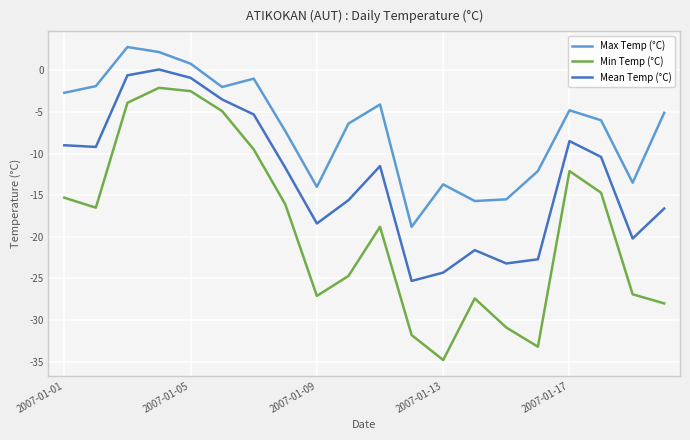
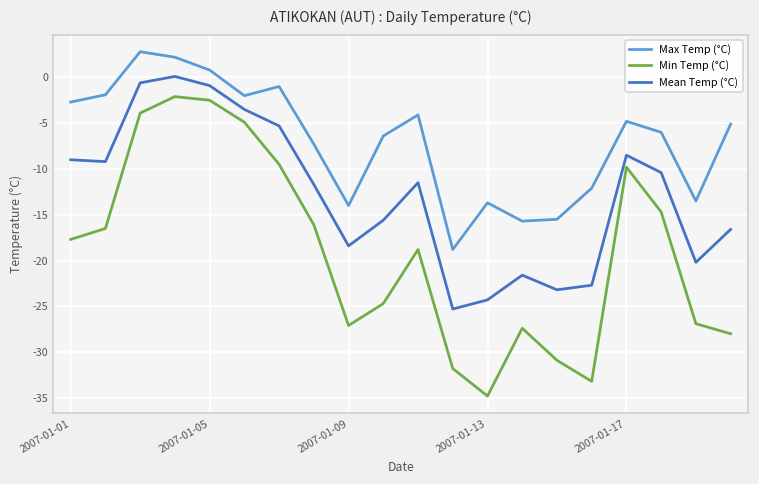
  {
    "Min Temp (°C)": {
-     "2007-01-01": -15,
+     "2007-01-01": -18,
      "2007-01-05": -3,
      "2007-01-09": -27,
      "2007-01-13": -35,
-     "2007-01-17": -12
+     "2007-01-17": -10
    }
  }
